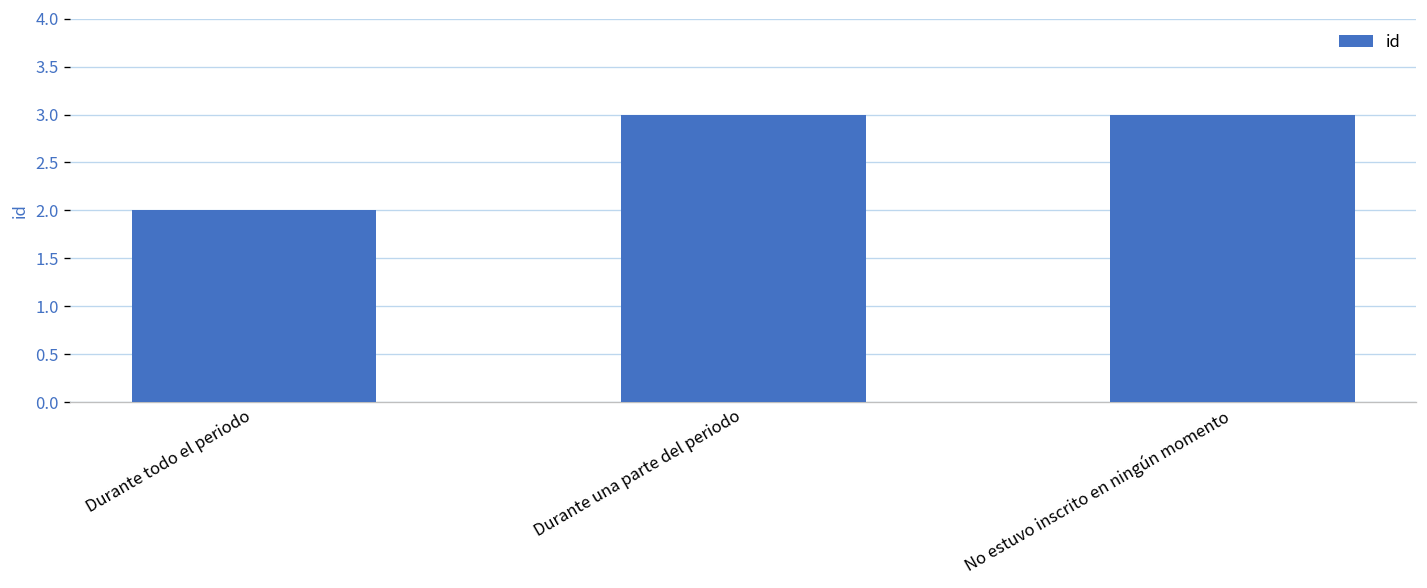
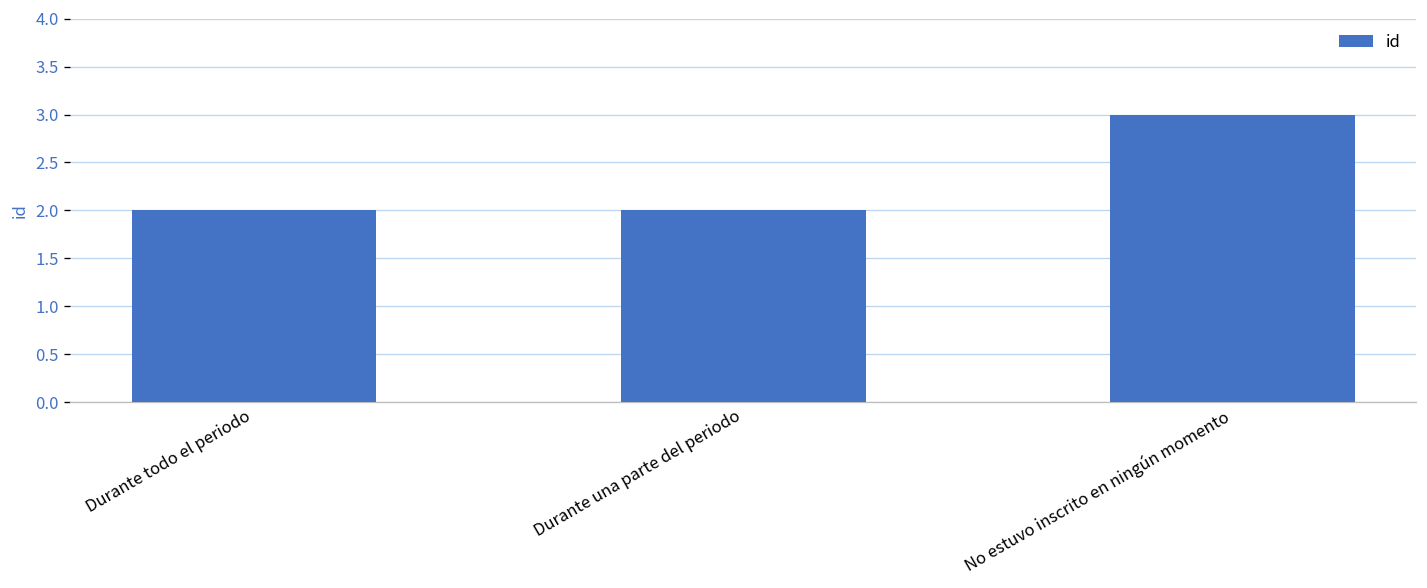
  {
    "Durante todo el periodo": 2,
-   "Durante una parte del periodo": 3,
+   "Durante una parte del periodo": 2,
    "No estuvo inscrito en ningún momento": 3
  }
